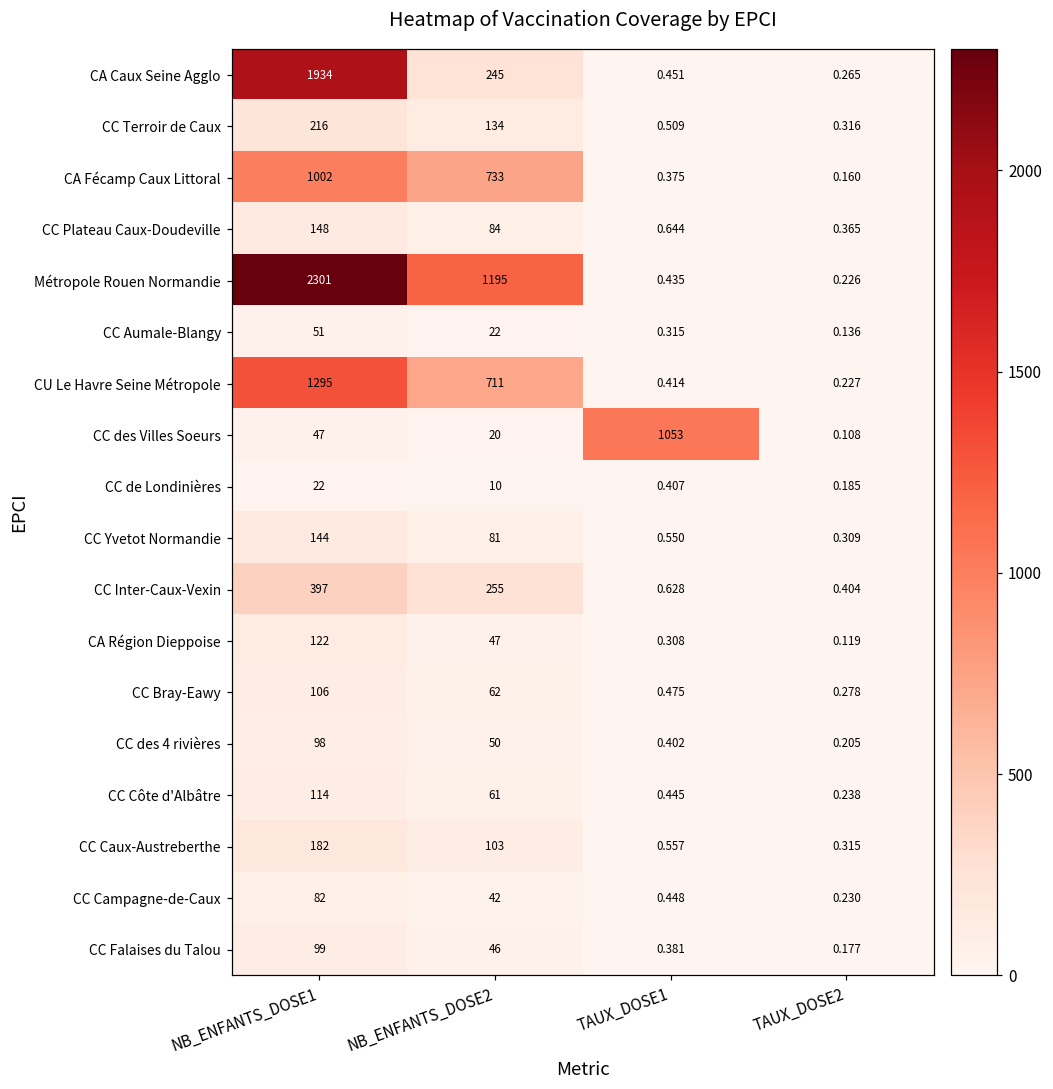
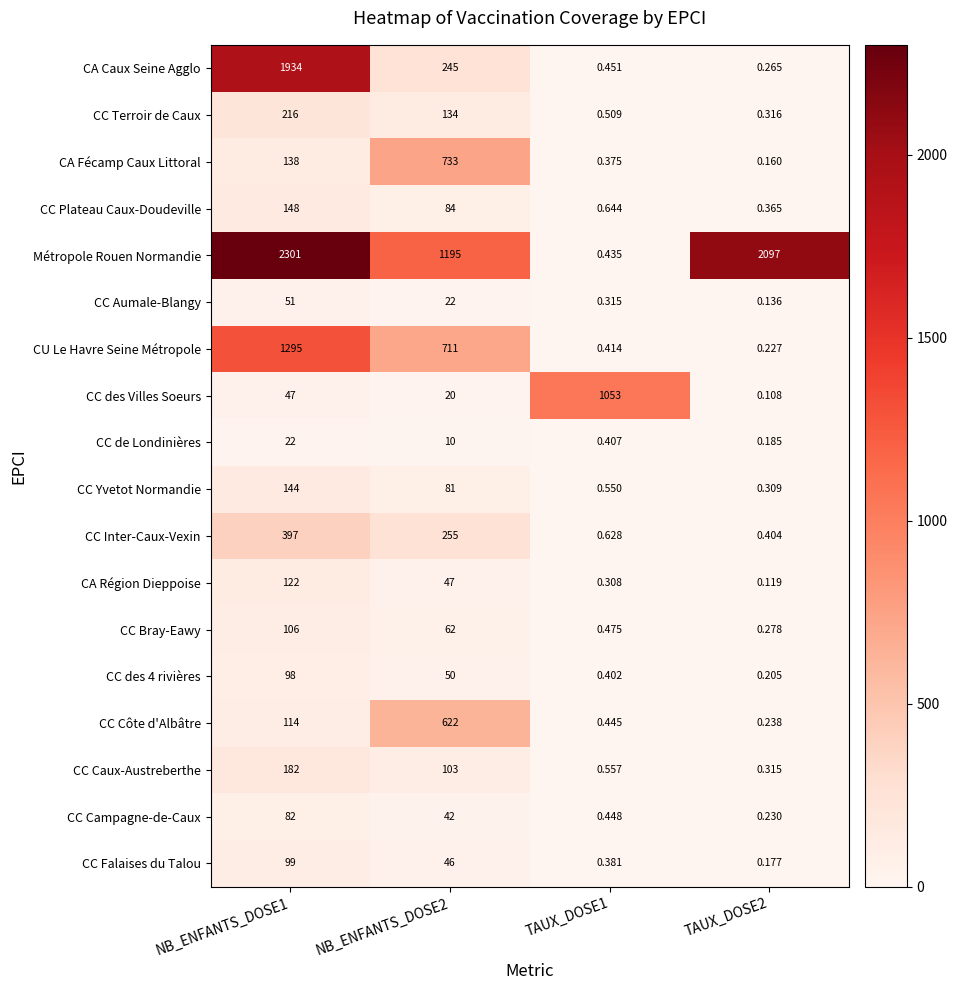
  {
    "CA Caux Seine Agglo": {
      "NB_ENFANTS_DOSE1": 1934,
      "NB_ENFANTS_DOSE2": 245,
      "TAUX_DOSE1": 0.451,
      "TAUX_DOSE2": 0.265
    },
    "CC Terroir de Caux": {
      "NB_ENFANTS_DOSE1": 216,
      "NB_ENFANTS_DOSE2": 134,
      "TAUX_DOSE1": 0.509,
      "TAUX_DOSE2": 0.316
    },
    "CA Fécamp Caux Littoral": {
-     "NB_ENFANTS_DOSE1": 1002,
+     "NB_ENFANTS_DOSE1": 138,
      "NB_ENFANTS_DOSE2": 733,
      "TAUX_DOSE1": 0.375,
      "TAUX_DOSE2": 0.160
    },
    "CC Plateau Caux-Doudeville": {
      "NB_ENFANTS_DOSE1": 148,
      "NB_ENFANTS_DOSE2": 84,
      "TAUX_DOSE1": 0.644,
      "TAUX_DOSE2": 0.365
    },
    "Métropole Rouen Normandie": {
      "NB_ENFANTS_DOSE1": 2301,
      "NB_ENFANTS_DOSE2": 1195,
      "TAUX_DOSE1": 0.435,
-     "TAUX_DOSE2": 0.226
+     "TAUX_DOSE2": 2097
    },
    "CC Aumale-Blangy": {
      "NB_ENFANTS_DOSE1": 51,
      "NB_ENFANTS_DOSE2": 22,
      "TAUX_DOSE1": 0.315,
      "TAUX_DOSE2": 0.136
    },
    "CU Le Havre Seine Métropole": {
      "NB_ENFANTS_DOSE1": 1295,
      "NB_ENFANTS_DOSE2": 711,
      "TAUX_DOSE1": 0.414,
      "TAUX_DOSE2": 0.227
    },
    "CC des Villes Soeurs": {
      "NB_ENFANTS_DOSE1": 47,
      "NB_ENFANTS_DOSE2": 20,
      "TAUX_DOSE1": 1053,
      "TAUX_DOSE2": 0.108
    },
    "CC de Londinières": {
      "NB_ENFANTS_DOSE1": 22,
      "NB_ENFANTS_DOSE2": 10,
      "TAUX_DOSE1": 0.407,
      "TAUX_DOSE2": 0.185
    },
    "CC Yvetot Normandie": {
      "NB_ENFANTS_DOSE1": 144,
      "NB_ENFANTS_DOSE2": 81,
      "TAUX_DOSE1": 0.550,
      "TAUX_DOSE2": 0.309
    },
    "CC Inter-Caux-Vexin": {
      "NB_ENFANTS_DOSE1": 397,
      "NB_ENFANTS_DOSE2": 255,
      "TAUX_DOSE1": 0.628,
      "TAUX_DOSE2": 0.404
    },
    "CA Région Dieppoise": {
      "NB_ENFANTS_DOSE1": 122,
      "NB_ENFANTS_DOSE2": 47,
      "TAUX_DOSE1": 0.308,
      "TAUX_DOSE2": 0.119
    },
    "CC Bray-Eawy": {
      "NB_ENFANTS_DOSE1": 106,
      "NB_ENFANTS_DOSE2": 62,
      "TAUX_DOSE1": 0.475,
      "TAUX_DOSE2": 0.278
    },
    "CC des 4 rivières": {
      "NB_ENFANTS_DOSE1": 98,
      "NB_ENFANTS_DOSE2": 50,
      "TAUX_DOSE1": 0.402,
      "TAUX_DOSE2": 0.205
    },
    "CC Côte d'Albâtre": {
      "NB_ENFANTS_DOSE1": 114,
-     "NB_ENFANTS_DOSE2": 61,
+     "NB_ENFANTS_DOSE2": 622,
      "TAUX_DOSE1": 0.445,
      "TAUX_DOSE2": 0.238
    },
    "CC Caux-Austreberthe": {
      "NB_ENFANTS_DOSE1": 182,
      "NB_ENFANTS_DOSE2": 103,
      "TAUX_DOSE1": 0.557,
      "TAUX_DOSE2": 0.315
    },
    "CC Campagne-de-Caux": {
      "NB_ENFANTS_DOSE1": 82,
      "NB_ENFANTS_DOSE2": 42,
      "TAUX_DOSE1": 0.448,
      "TAUX_DOSE2": 0.230
    },
    "CC Falaises du Talou": {
      "NB_ENFANTS_DOSE1": 99,
      "NB_ENFANTS_DOSE2": 46,
      "TAUX_DOSE1": 0.381,
      "TAUX_DOSE2": 0.177
    }
  }
